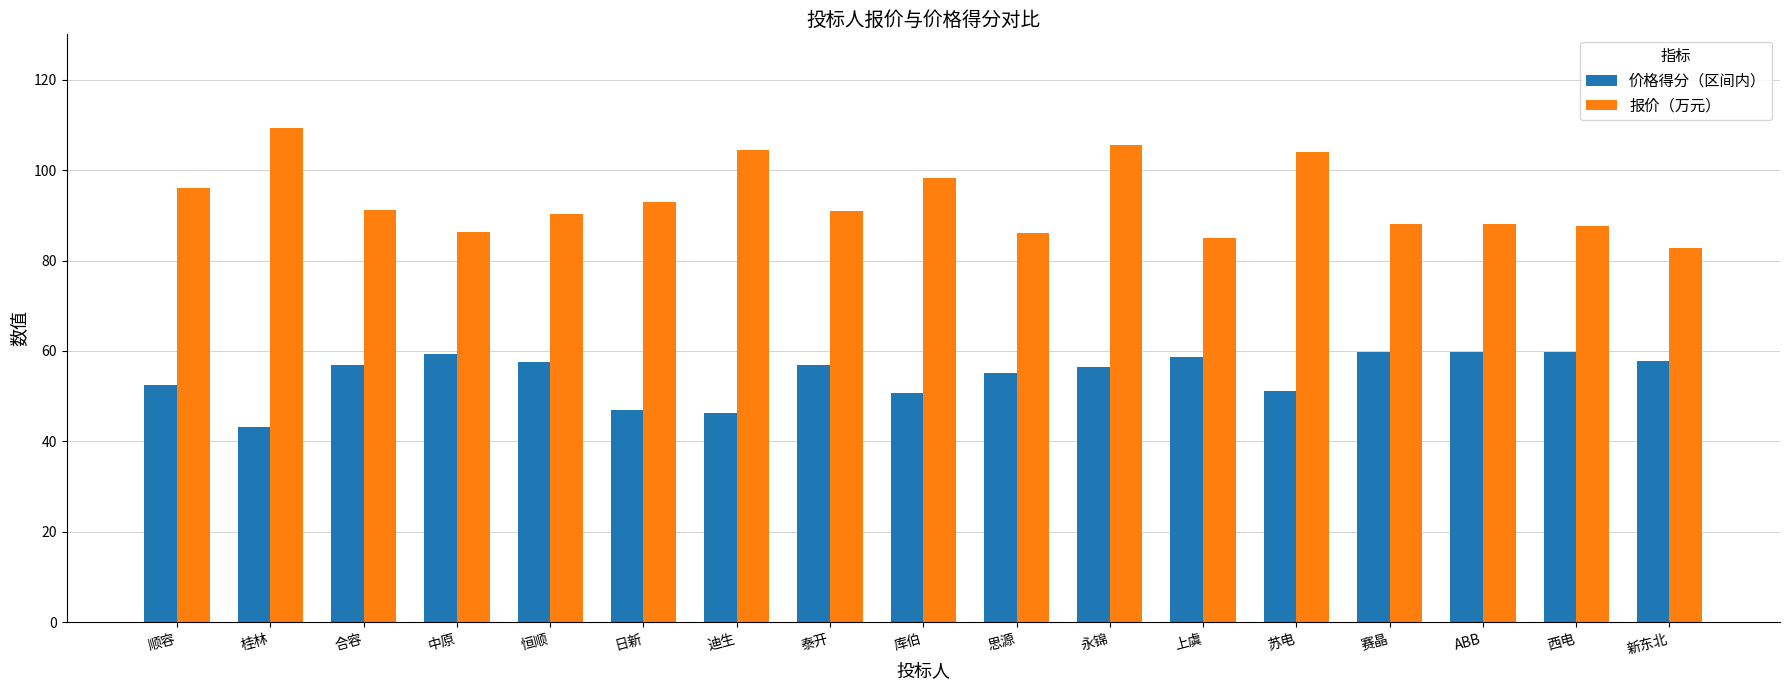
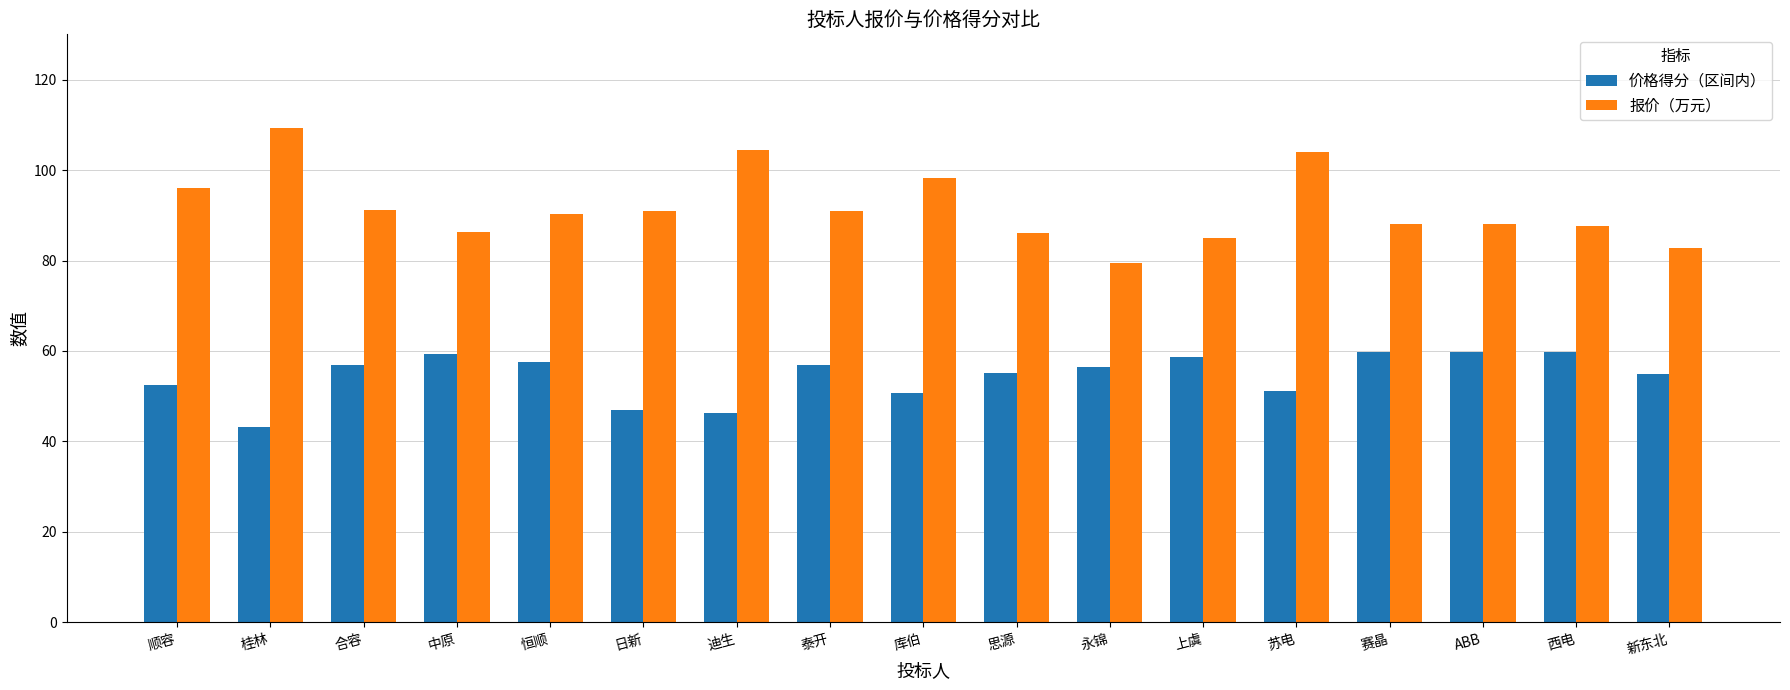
  {
    "价格得分（区间内）": {
      "顺容": 53,
      "桂林": 43,
      "合容": 57,
      "中原": 59,
      "恒顺": 58,
      "日新": 47,
      "迪生": 46,
      "泰开": 57,
      "库伯": 51,
      "思源": 55,
      "永锦": 56,
      "上虞": 59,
      "苏电": 51,
      "赛晶": 60,
      "ABB": 60,
      "西电": 60,
-     "新东北": 58
+     "新东北": 55
    },
    "报价（万元）": {
      "顺容": 96,
      "桂林": 109,
      "合容": 91,
      "中原": 86,
      "恒顺": 90,
-     "日新": 93,
+     "日新": 91,
      "迪生": 105,
      "泰开": 91,
      "库伯": 98,
      "思源": 86,
-     "永锦": 106,
+     "永锦": 79,
      "上虞": 85,
      "苏电": 104,
      "赛晶": 88,
      "ABB": 88,
      "西电": 88,
      "新东北": 83
    }
  }
